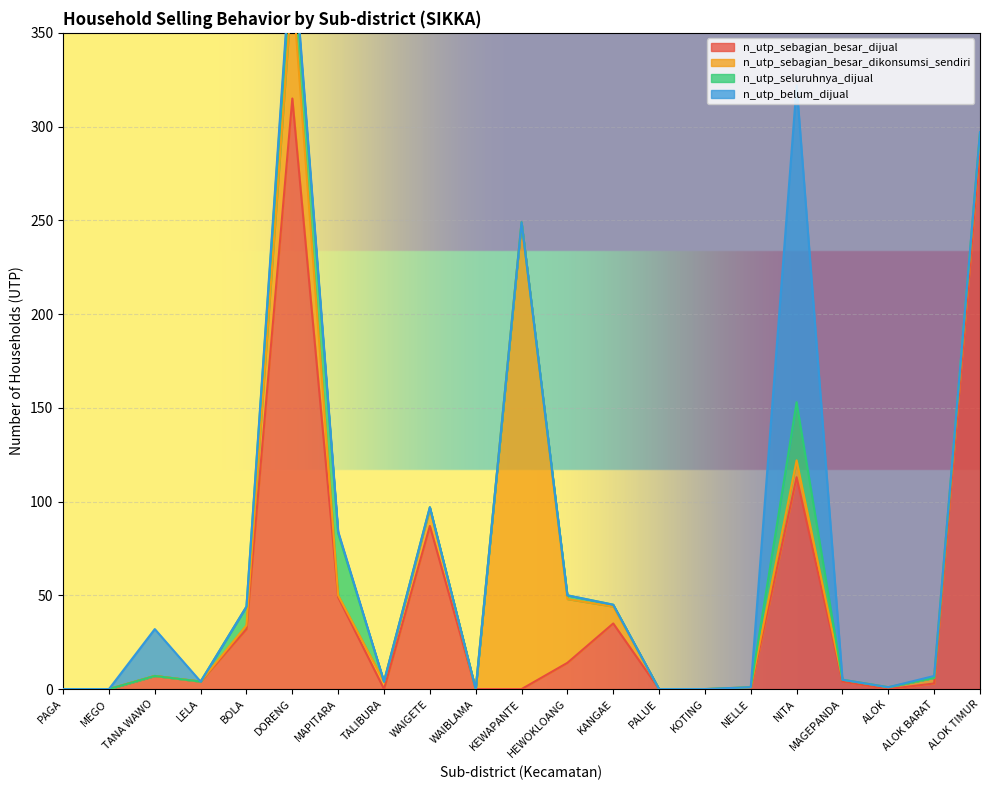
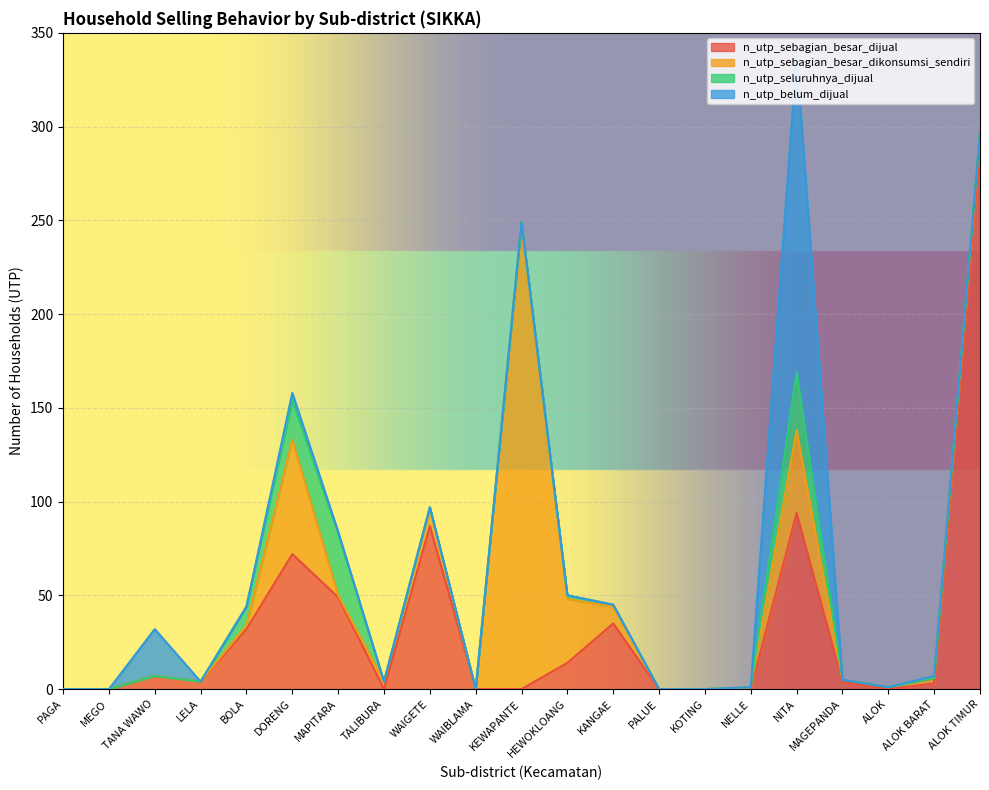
  {
    "n_utp_sebagian_besar_dijual": {
      "BOLA": 32,
-     "DORENG": 315,
+     "DORENG": 72,
      "TALIBURA": 0,
      "WAIGETE": 87,
      "KEWAPANTE": 0,
      "HEWOKLOANG": 14,
      "KANGAE": 35,
-     "NITA": 113,
+     "NITA": 94,
      "ALOK BARAT": 3,
      "ALOK TIMUR": 289
    },
    "n_utp_sebagian_besar_dikonsumsi_sendiri": {
      "BOLA": 2,
      "HEWOKLOANG": 34,
-     "NITA": 9
+     "NITA": 44
    },
    "n_utp_seluruhnya_dijual": {
      "NITA": 31
    },
    "n_utp_belum_dijual": {
      "TANA WAWO": 25
    }
  }
